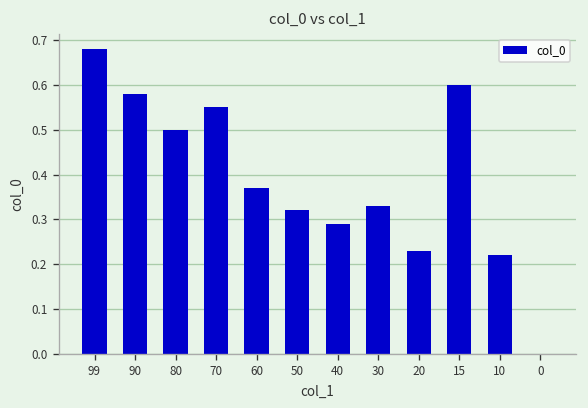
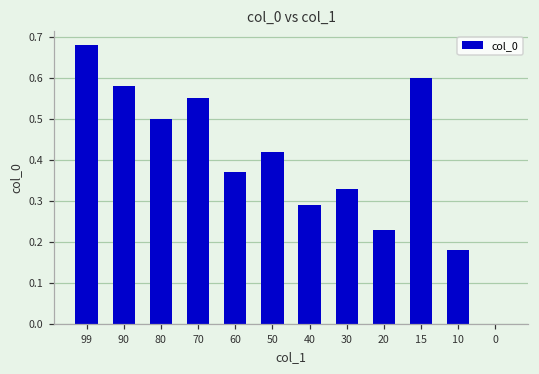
  {
    "99": 0.68,
    "90": 0.58,
    "80": 0.50,
    "70": 0.55,
    "60": 0.37,
-   "50": 0.32,
+   "50": 0.42,
    "40": 0.29,
    "30": 0.33,
    "20": 0.23,
    "15": 0.60,
-   "10": 0.22,
+   "10": 0.18,
    "0": 0.00
  }
